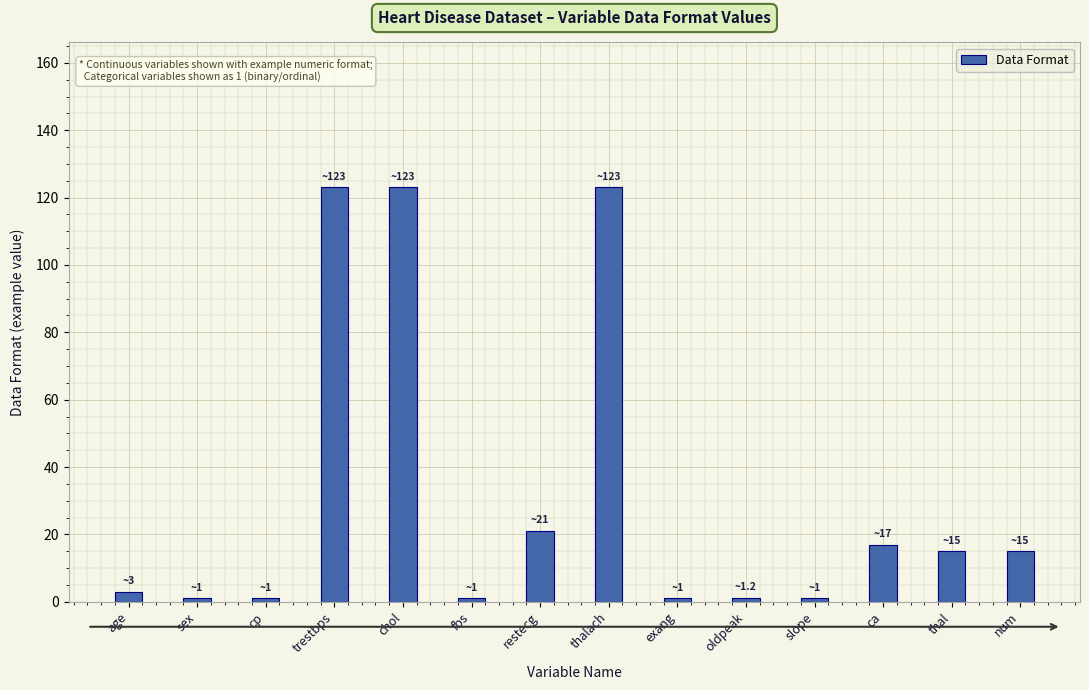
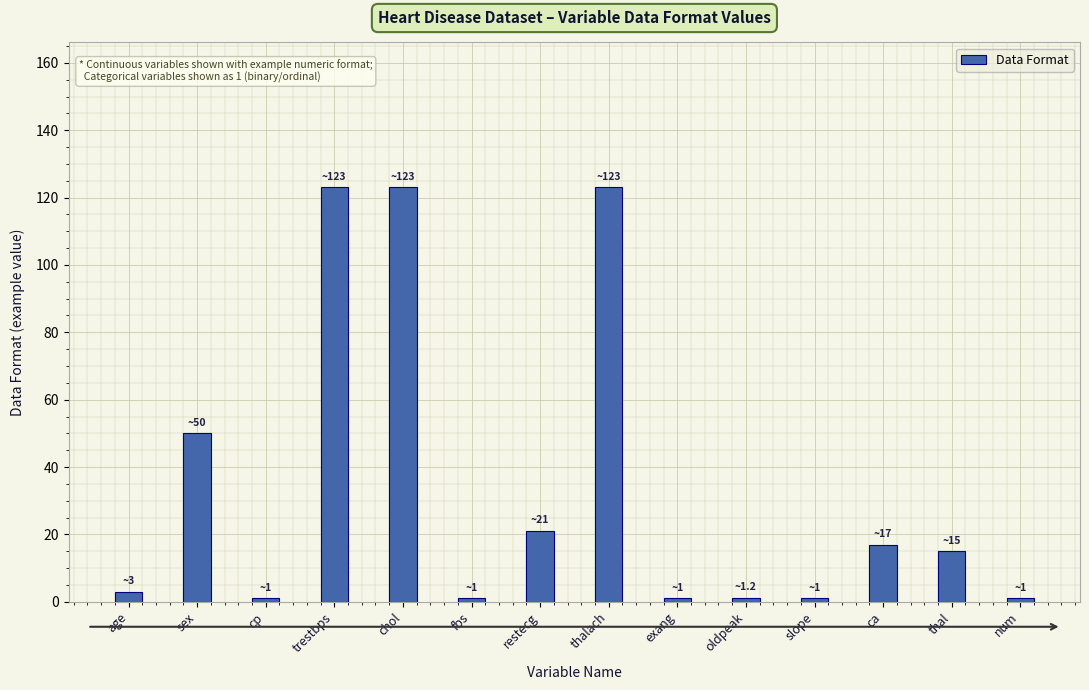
  {
    "age": 3,
-   "sex": 1,
+   "sex": 50,
    "cp": 1,
    "trestbps": 123,
    "chol": 123,
    "fbs": 1,
    "restecg": 21,
    "thalach": 123,
    "exang": 1,
    "oldpeak": 1.2,
    "slope": 1,
    "ca": 17,
    "thal": 15,
-   "num": 15
+   "num": 1
  }
